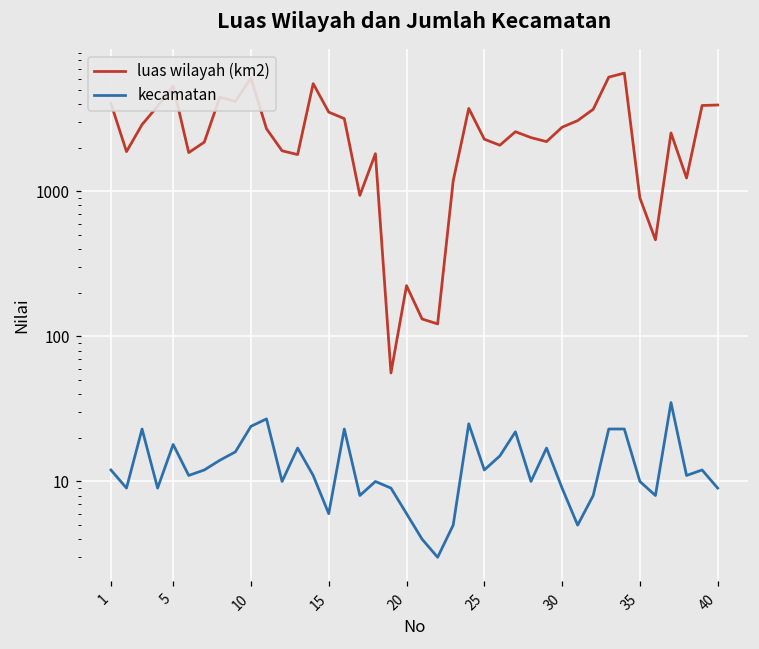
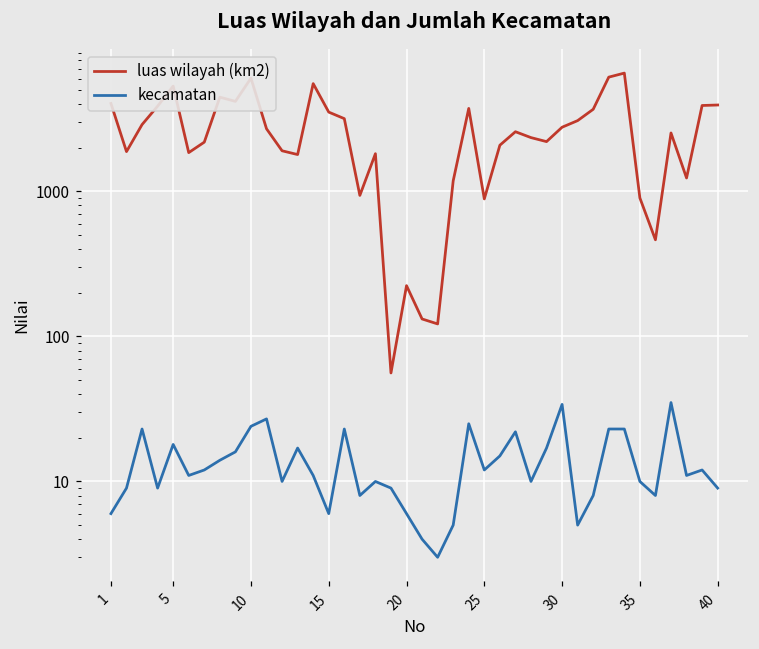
  {
    "luas wilayah (km2)": {
      "15": 3500,
      "20": 220,
-     "25": 2300,
+     "25": 900,
      "30": 2800,
      "35": 900,
      "40": 3900
    },
    "kecamatan": {
-     "1": 12,
+     "1": 6,
      "5": 18,
      "10": 24,
      "15": 6,
      "20": 6,
      "25": 12,
-     "30": 9,
+     "30": 34,
      "35": 10,
      "40": 9
    }
  }
